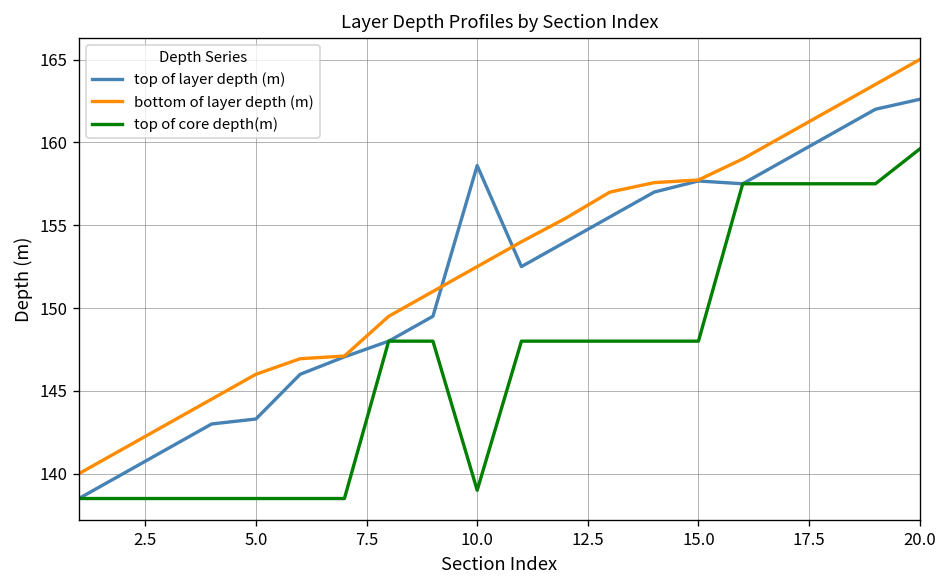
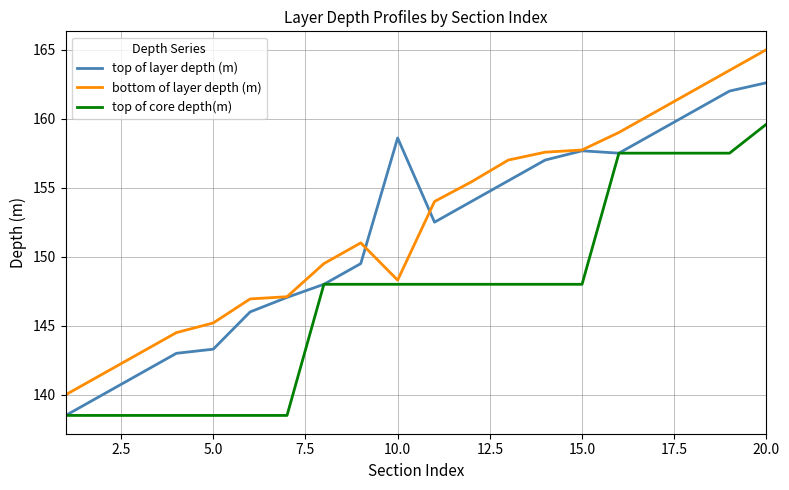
  {
    "top of layer depth (m)": {
      "5.0": 143.3,
      "10.0": 158.6,
      "20.0": 162.6
    },
    "bottom of layer depth (m)": {
-     "5.0": 146.0,
-     "10.0": 152.5,
+     "5.0": 145.2,
+     "10.0": 148.3,
      "20.0": 165.0
    },
    "top of core depth(m)": {
      "5.0": 138.5,
-     "10.0": 139,
+     "10.0": 148,
      "15.0": 148,
      "20.0": 159.6
    }
  }
